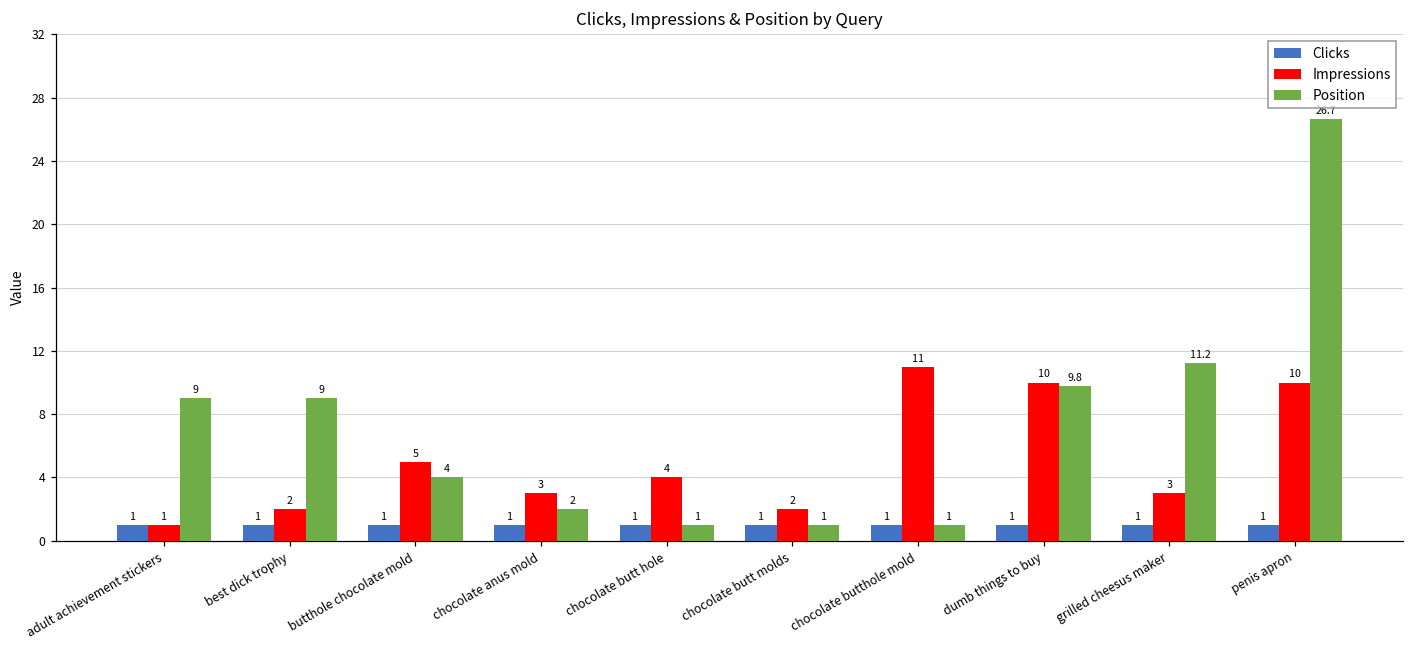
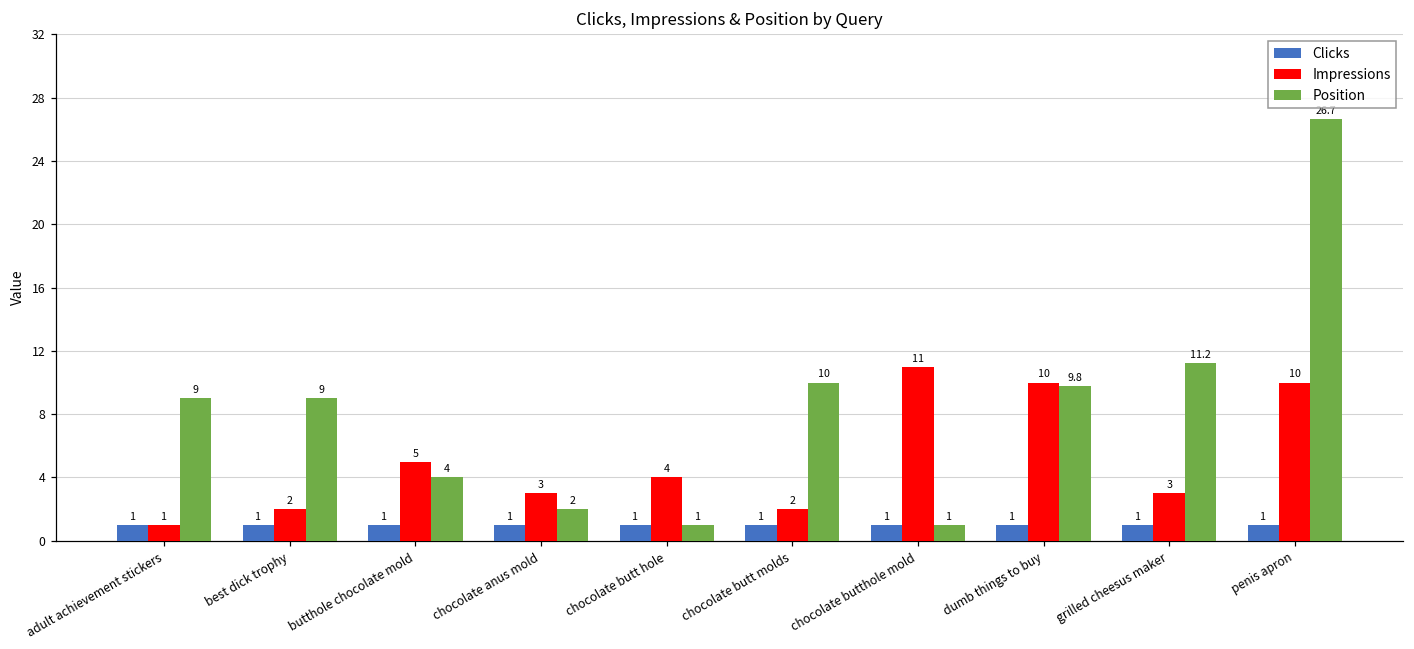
  {
    "Clicks": {
      "adult achievement stickers": 1,
      "best dick trophy": 1,
      "butthole chocolate mold": 1,
      "chocolate anus mold": 1,
      "chocolate butt hole": 1,
      "chocolate butt molds": 1,
      "chocolate butthole mold": 1,
      "dumb things to buy": 1,
      "grilled cheesus maker": 1,
      "penis apron": 1
    },
    "Impressions": {
      "adult achievement stickers": 1,
      "best dick trophy": 2,
      "butthole chocolate mold": 5,
      "chocolate anus mold": 3,
      "chocolate butt hole": 4,
      "chocolate butt molds": 2,
      "chocolate butthole mold": 11,
      "dumb things to buy": 10,
      "grilled cheesus maker": 3,
      "penis apron": 10
    },
    "Position": {
      "adult achievement stickers": 9,
      "best dick trophy": 9,
      "butthole chocolate mold": 4,
      "chocolate anus mold": 2,
      "chocolate butt hole": 1,
-     "chocolate butt molds": 1,
+     "chocolate butt molds": 10,
      "chocolate butthole mold": 1,
      "dumb things to buy": 9.8,
      "grilled cheesus maker": 11.2
    }
  }
